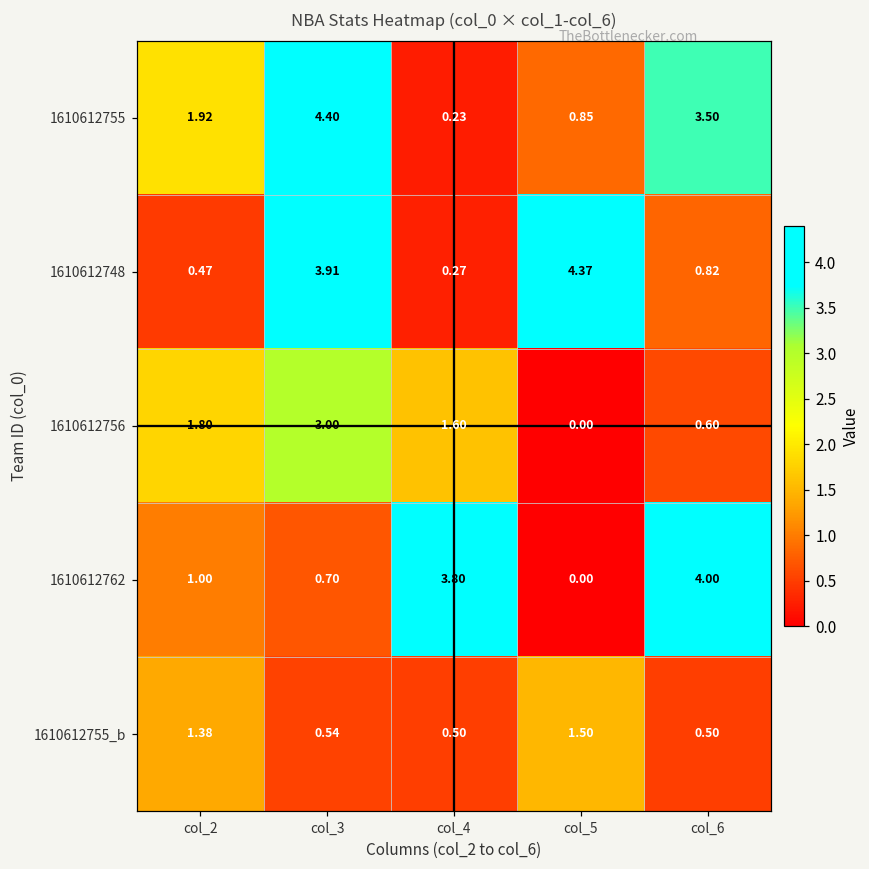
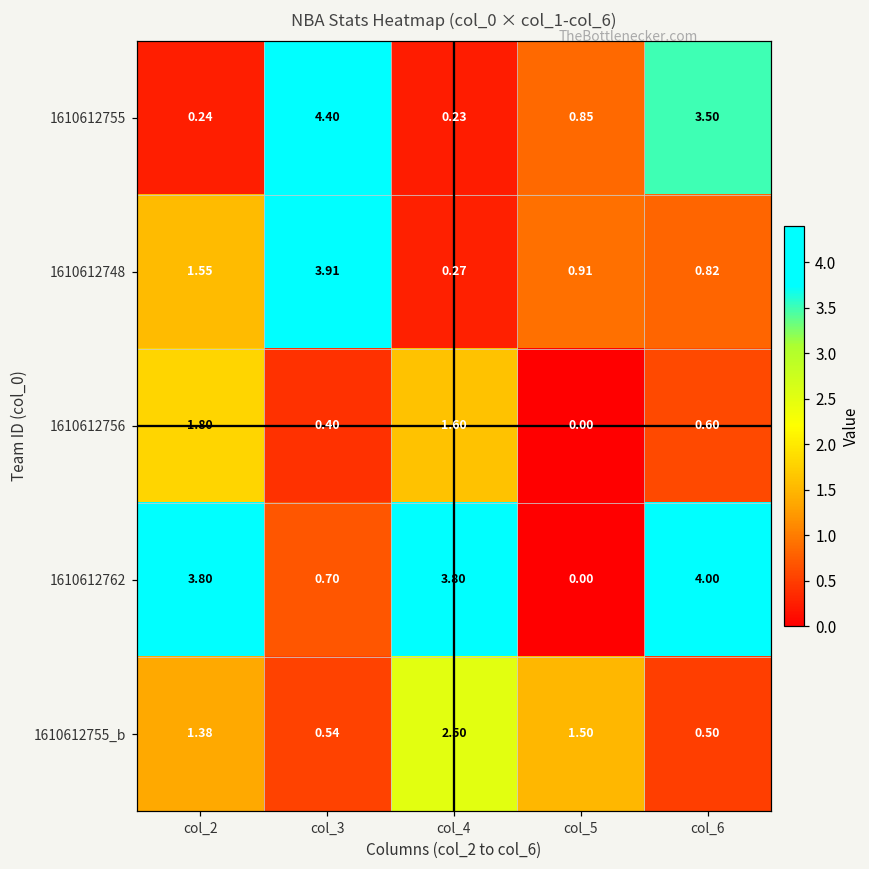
  {
    "1610612755": {
-     "col_2": 1.92,
+     "col_2": 0.24,
      "col_3": 4.40,
      "col_4": 0.23,
      "col_5": 0.85,
      "col_6": 3.50
    },
    "1610612748": {
-     "col_2": 0.47,
+     "col_2": 1.55,
      "col_3": 3.91,
      "col_4": 0.27,
-     "col_5": 4.37,
+     "col_5": 0.91,
      "col_6": 0.82
    },
    "1610612756": {
      "col_2": 1.80,
-     "col_3": 3.00,
+     "col_3": 0.40,
      "col_4": 1.60,
      "col_5": 0.00,
      "col_6": 0.60
    },
    "1610612762": {
-     "col_2": 1.00,
+     "col_2": 3.80,
      "col_3": 0.70,
      "col_4": 3.80,
      "col_5": 0.00,
      "col_6": 4.00
    },
    "1610612755_b": {
      "col_2": 1.38,
      "col_3": 0.54,
-     "col_4": 0.50,
+     "col_4": 2.50,
      "col_5": 1.50,
      "col_6": 0.50
    }
  }
